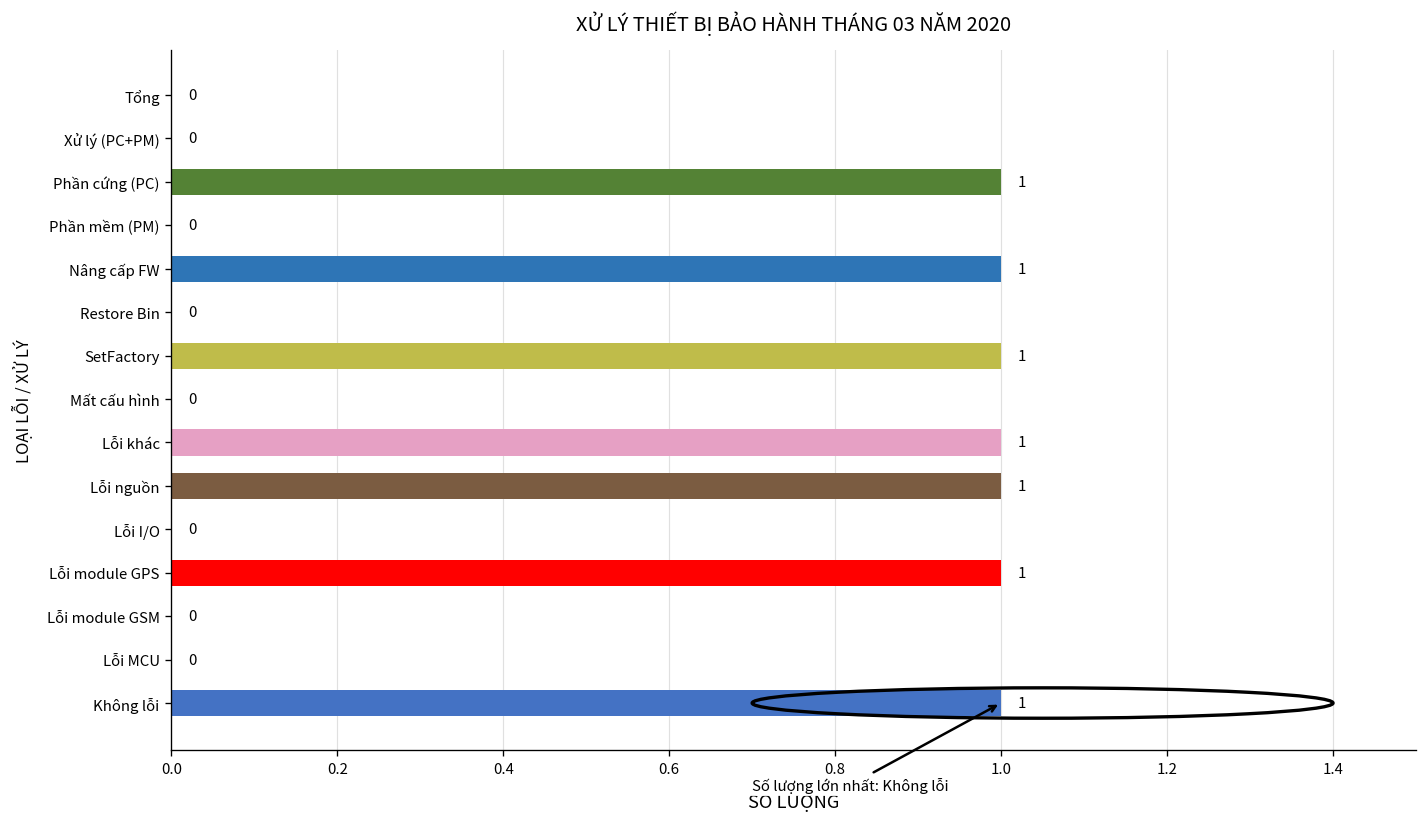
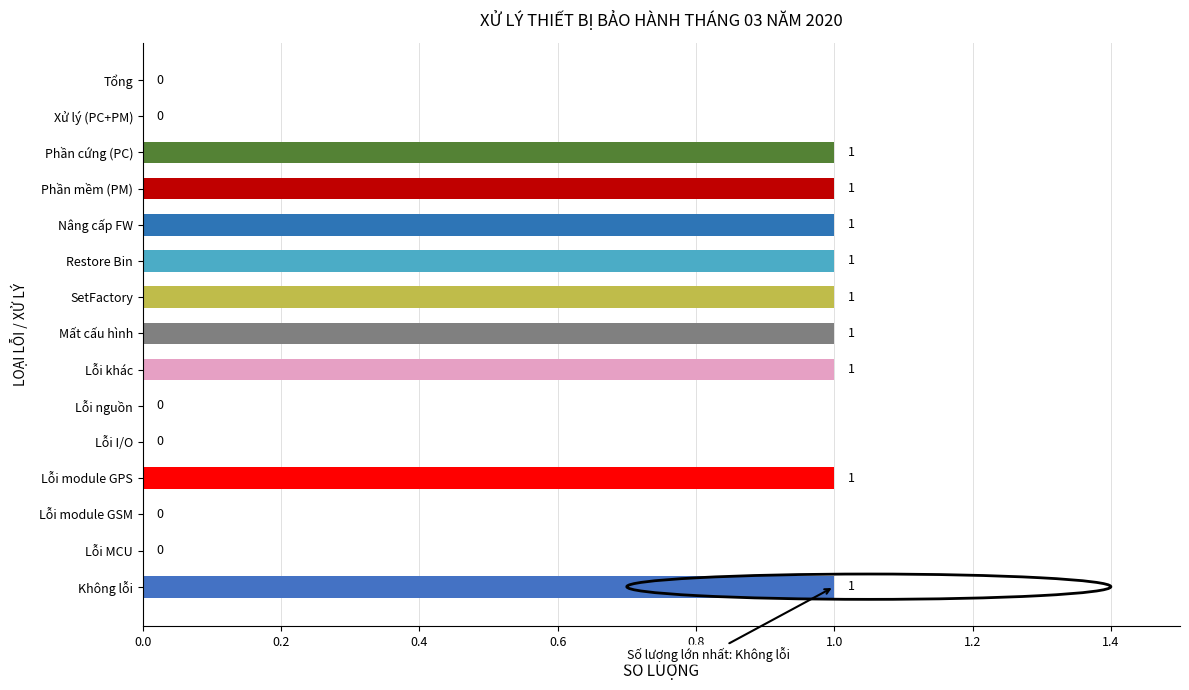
  {
    "Tổng": 0,
    "Xử lý (PC+PM)": 0,
    "Phần cứng (PC)": 1,
-   "Phần mềm (PM)": 0,
+   "Phần mềm (PM)": 1,
    "Nâng cấp FW": 1,
-   "Restore Bin": 0,
+   "Restore Bin": 1,
    "SetFactory": 1,
-   "Mất cấu hình": 0,
+   "Mất cấu hình": 1,
    "Lỗi khác": 1,
-   "Lỗi nguồn": 1,
+   "Lỗi nguồn": 0,
    "Lỗi I/O": 0,
    "Lỗi module GPS": 1,
    "Lỗi module GSM": 0,
    "Lỗi MCU": 0,
    "Không lỗi": 1
  }
